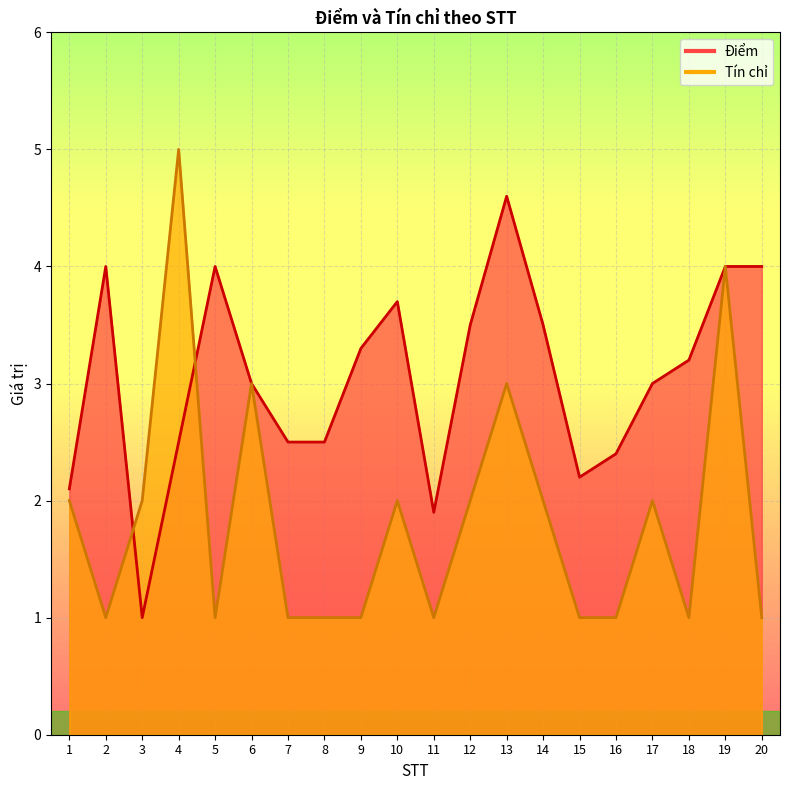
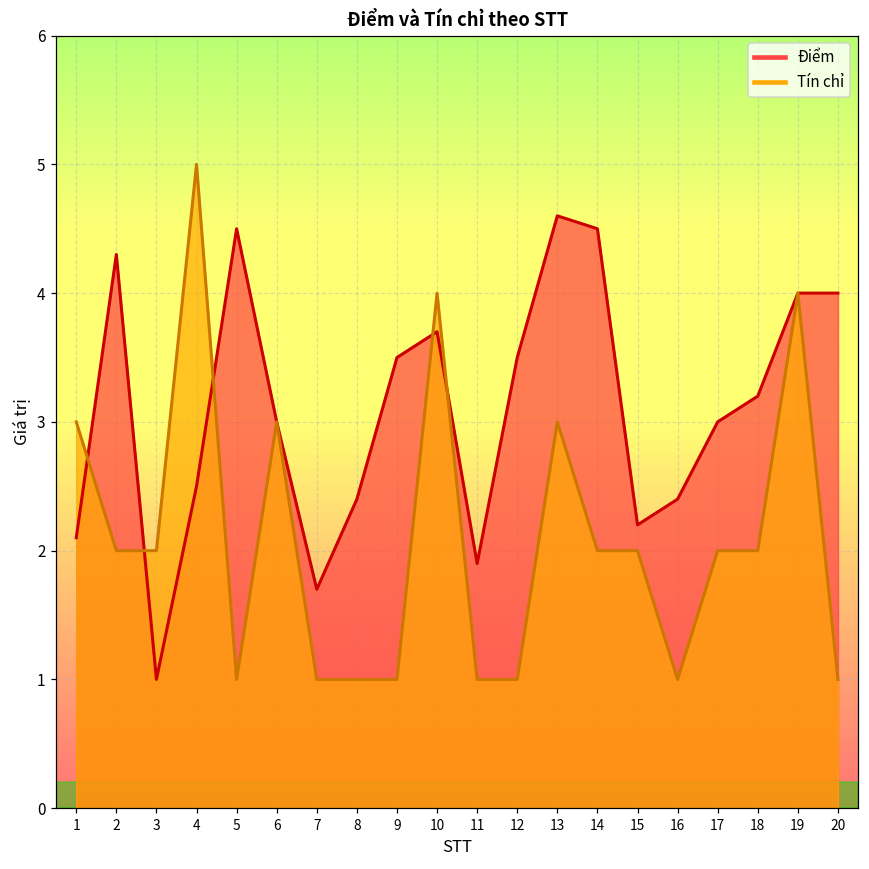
  {
    "Điểm": {
      "1": 2.1,
-     "2": 4.0,
+     "2": 4.3,
      "3": 1.0,
      "4": 2.5,
-     "5": 4.0,
-     "7": 2.5,
-     "8": 2.5,
-     "9": 3.3,
+     "5": 4.5,
+     "7": 1.7,
+     "8": 2.4,
+     "9": 3.5,
      "10": 3.7,
      "11": 1.9,
      "12": 3.5,
      "13": 4.6,
-     "14": 3.5,
+     "14": 4.5,
      "15": 2.2,
      "16": 2.4,
      "17": 3.0,
      "18": 3.2,
      "20": 4.0
    },
    "Tín chỉ": {
-     "1": 2,
-     "2": 1,
+     "1": 3,
+     "2": 2,
      "3": 2,
      "4": 5,
      "5": 1,
      "7": 1,
      "8": 1,
      "9": 1,
-     "10": 2,
+     "10": 4,
      "11": 1,
-     "12": 2,
+     "12": 1,
      "13": 3,
      "14": 2,
-     "15": 1,
+     "15": 2,
      "16": 1,
      "17": 2,
-     "18": 1,
+     "18": 2,
      "20": 1
    }
  }
